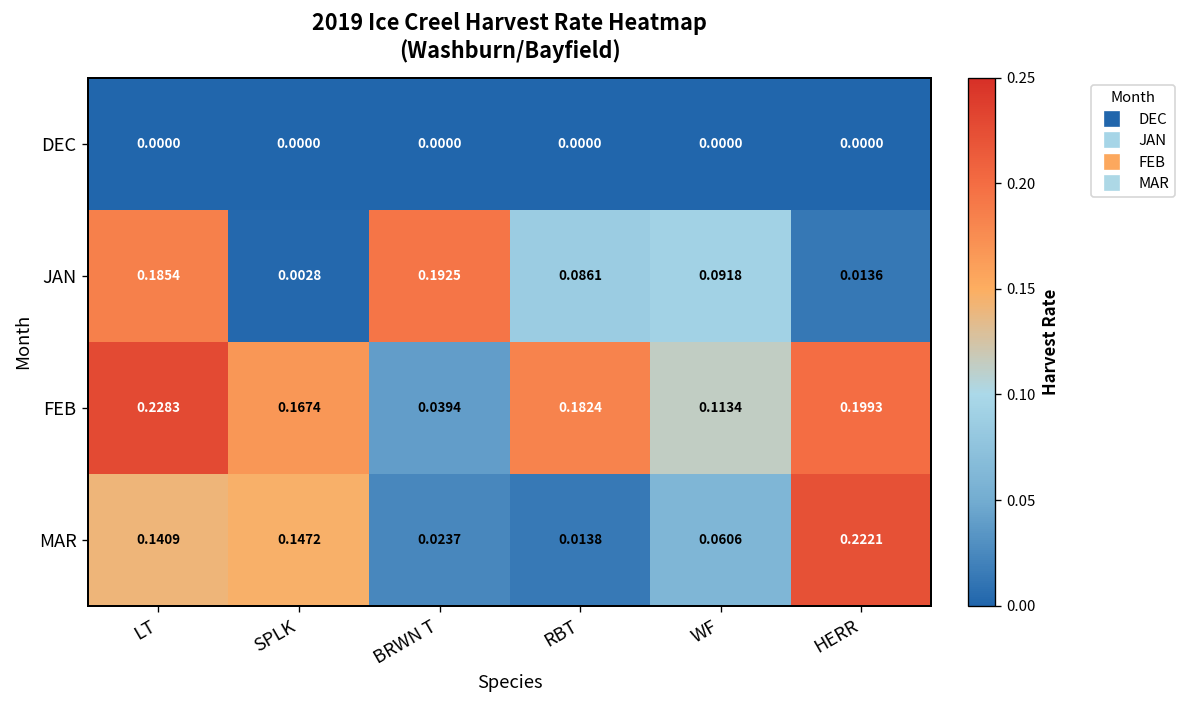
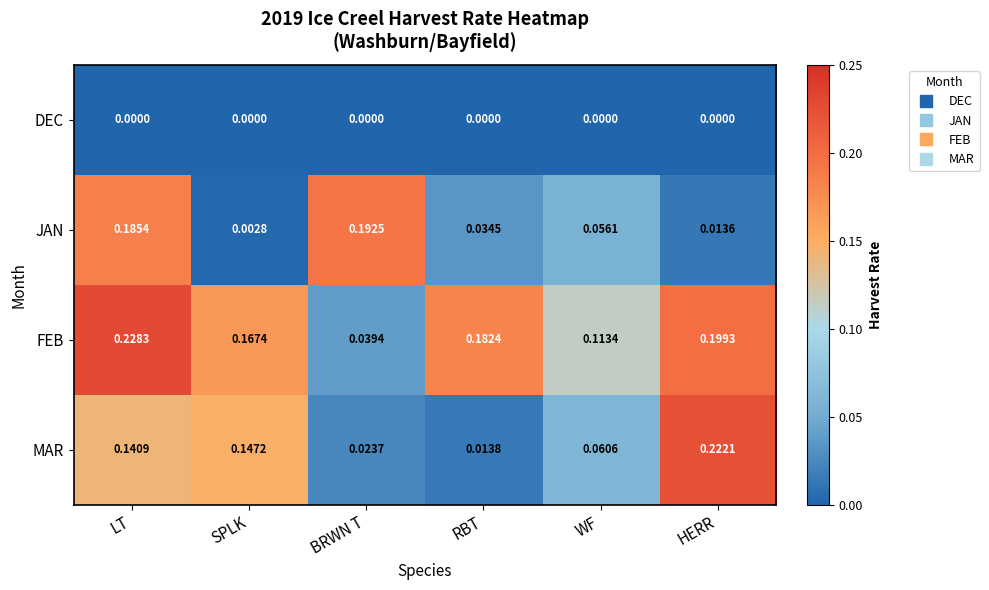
  {
    "DEC": {
      "LT": 0.0000,
      "SPLK": 0.0000,
      "BRWN T": 0.0000,
      "RBT": 0.0000,
      "WF": 0.0000,
      "HERR": 0.0000
    },
    "JAN": {
      "LT": 0.1854,
      "SPLK": 0.0028,
      "BRWN T": 0.1925,
-     "RBT": 0.0861,
-     "WF": 0.0918,
+     "RBT": 0.0345,
+     "WF": 0.0561,
      "HERR": 0.0136
    },
    "FEB": {
      "LT": 0.2283,
      "SPLK": 0.1674,
      "BRWN T": 0.0394,
      "RBT": 0.1824,
      "WF": 0.1134,
      "HERR": 0.1993
    },
    "MAR": {
      "LT": 0.1409,
      "SPLK": 0.1472,
      "BRWN T": 0.0237,
      "RBT": 0.0138,
      "WF": 0.0606,
      "HERR": 0.2221
    }
  }
